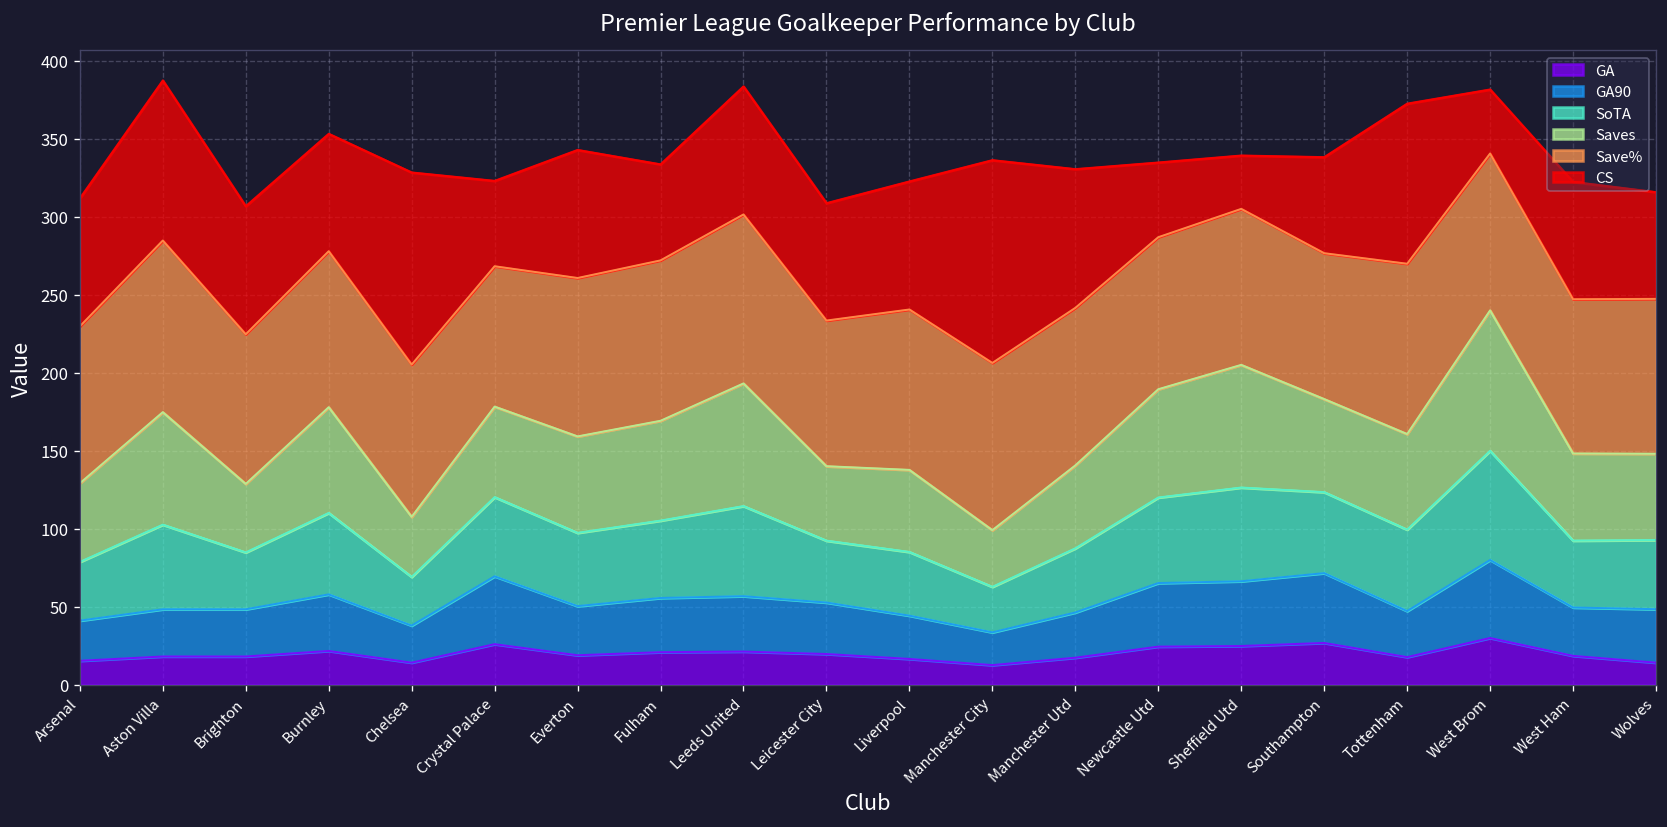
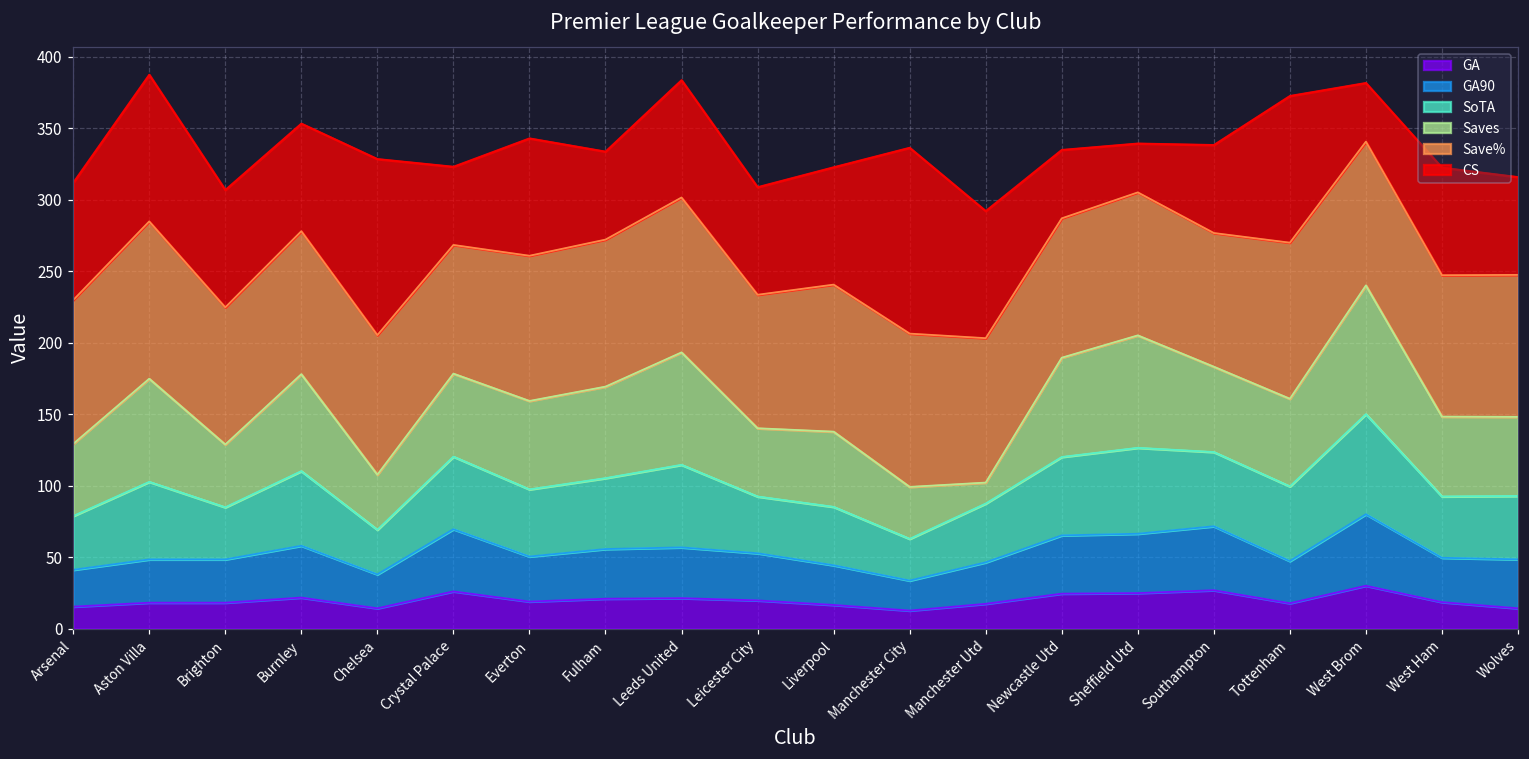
  {
    "GA": {
      "Arsenal": 15,
      "Aston Villa": 18,
      "Brighton": 18,
      "Burnley": 22,
      "Chelsea": 14,
      "Crystal Palace": 26,
      "Everton": 19,
      "Fulham": 21,
      "Leeds United": 21,
      "Leicester City": 20,
      "Liverpool": 17,
      "Manchester City": 13,
      "Manchester Utd": 17,
      "Newcastle Utd": 24,
      "Sheffield Utd": 25,
      "Southampton": 27,
      "Tottenham": 18,
      "West Brom": 30,
      "West Ham": 19,
      "Wolves": 14
    },
    "GA90": {
      "Arsenal": 26,
      "Aston Villa": 30,
      "Brighton": 30,
      "Burnley": 36,
      "Chelsea": 24,
      "Crystal Palace": 44,
      "Everton": 32,
      "Fulham": 35,
      "Leeds United": 36,
      "Leicester City": 33,
      "Liverpool": 28,
      "Manchester City": 21,
      "Manchester Utd": 29,
      "Newcastle Utd": 41,
      "Sheffield Utd": 42,
      "Southampton": 45,
      "Tottenham": 30,
      "West Brom": 50,
      "West Ham": 31,
      "Wolves": 34
    },
    "SoTA": {
      "Arsenal": 38,
      "Aston Villa": 54,
      "Brighton": 36,
      "Burnley": 52,
      "Chelsea": 31,
      "Crystal Palace": 51,
      "Everton": 47,
      "Fulham": 50,
      "Leeds United": 58,
      "Leicester City": 40,
      "Liverpool": 41,
      "Manchester City": 29,
      "Manchester Utd": 41,
      "Newcastle Utd": 55,
      "Sheffield Utd": 60,
      "Southampton": 52,
      "Tottenham": 52,
      "West Brom": 70,
      "West Ham": 43,
      "Wolves": 44
    },
    "Saves": {
      "Arsenal": 50,
      "Aston Villa": 72,
      "Brighton": 44,
      "Burnley": 68,
      "Chelsea": 38,
      "Crystal Palace": 58,
      "Everton": 62,
      "Fulham": 64,
      "Leeds United": 79,
      "Leicester City": 48,
      "Liverpool": 53,
      "Manchester City": 36,
-     "Manchester Utd": 53,
+     "Manchester Utd": 15,
      "Newcastle Utd": 69,
      "Sheffield Utd": 79,
      "Southampton": 60,
      "Tottenham": 61,
      "West Brom": 90,
      "West Ham": 56,
      "Wolves": 55
    },
    "Save%": {
      "Arsenal": 101,
      "Aston Villa": 110,
      "Brighton": 96,
      "Burnley": 100,
      "Chelsea": 98,
      "Crystal Palace": 90,
      "Everton": 102,
      "Fulham": 103,
      "Leeds United": 108,
      "Leicester City": 93,
      "Liverpool": 103,
      "Manchester City": 107,
      "Manchester Utd": 101,
      "Newcastle Utd": 97,
      "Sheffield Utd": 100,
      "Southampton": 94,
      "Tottenham": 109,
      "West Brom": 101,
      "West Ham": 99,
      "Wolves": 99
    },
    "CS": {
      "Arsenal": 82,
      "Aston Villa": 103,
      "Brighton": 82,
      "Burnley": 75,
      "Chelsea": 123,
      "Crystal Palace": 55,
      "Everton": 82,
      "Fulham": 62,
      "Leeds United": 82,
      "Leicester City": 75,
      "Liverpool": 82,
      "Manchester City": 130,
      "Manchester Utd": 89,
      "Newcastle Utd": 48,
      "Sheffield Utd": 34,
      "Southampton": 62,
      "Tottenham": 103,
      "West Brom": 41,
      "Wolves": 68
    }
  }
